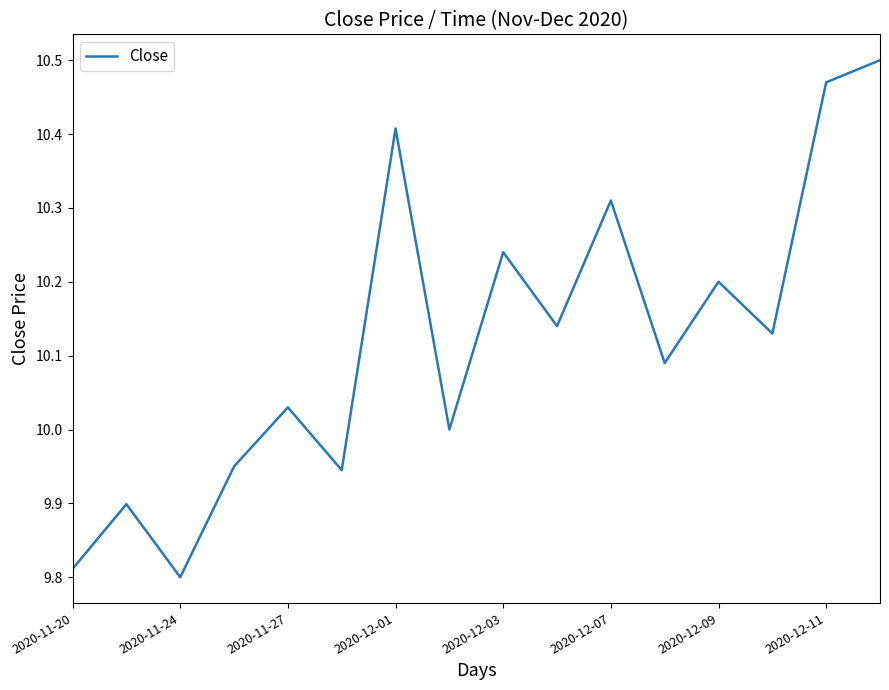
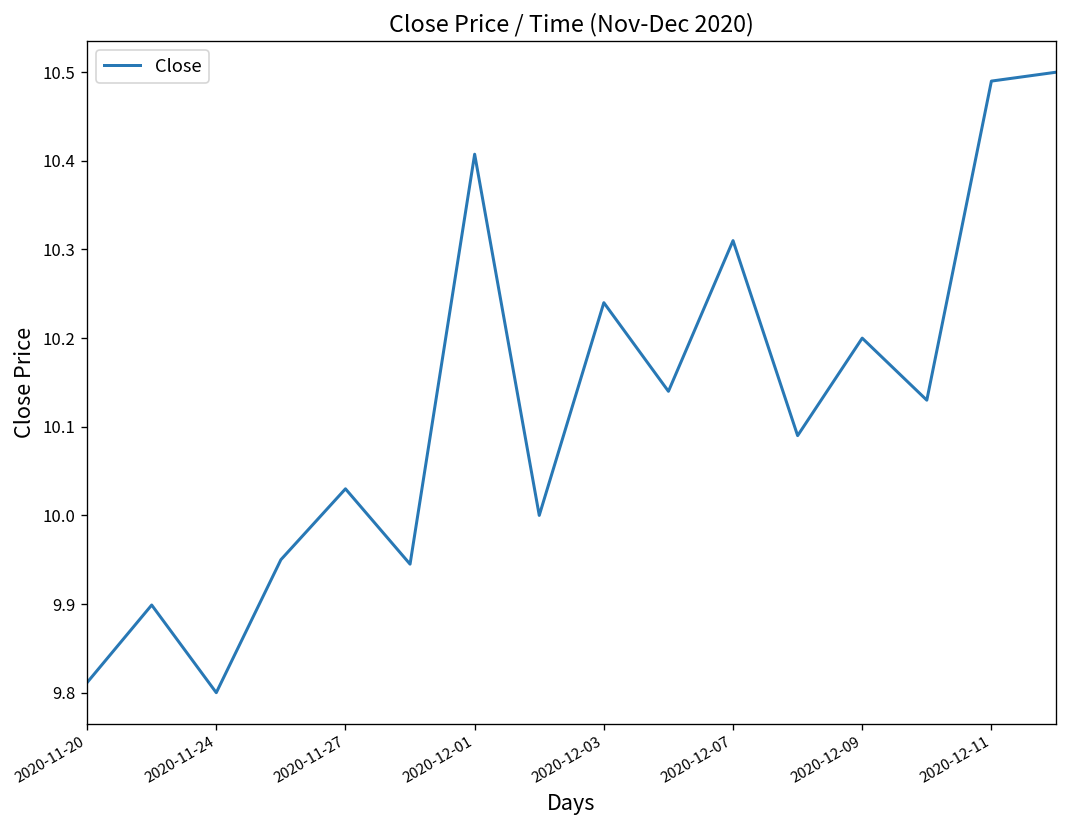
  {
    "2020-11-20": 9.81,
    "2020-11-24": 9.80,
    "2020-11-27": 10.03,
    "2020-12-01": 10.41,
    "2020-12-03": 10.24,
    "2020-12-07": 10.31,
    "2020-12-09": 10.20,
-   "2020-12-11": 10.47
+   "2020-12-11": 10.49
  }
